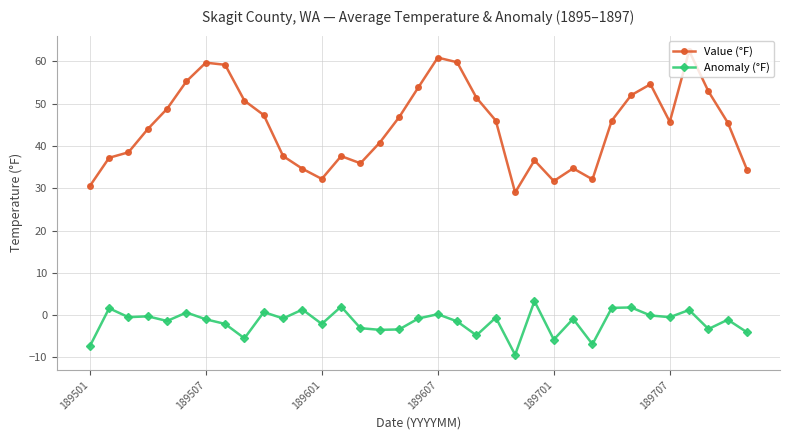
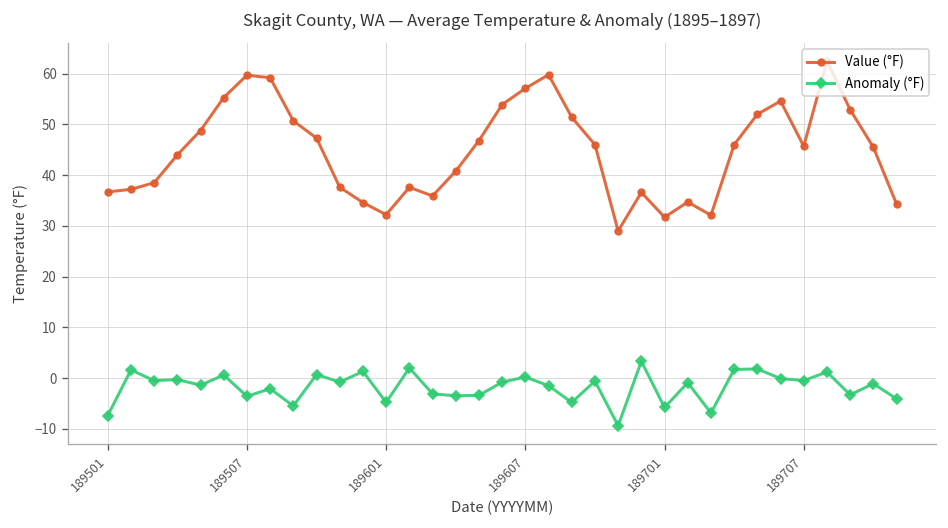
  {
    "Value (°F)": {
-     "189501": 31,
+     "189501": 37,
      "189507": 60,
      "189601": 32,
-     "189607": 61,
+     "189607": 57,
      "189701": 32,
      "189707": 46
    },
    "Anomaly (°F)": {
      "189501": -7,
-     "189507": -1,
-     "189601": -2,
+     "189507": -4,
+     "189601": -5,
      "189607": 0,
      "189701": -6,
      "189707": -1
    }
  }
